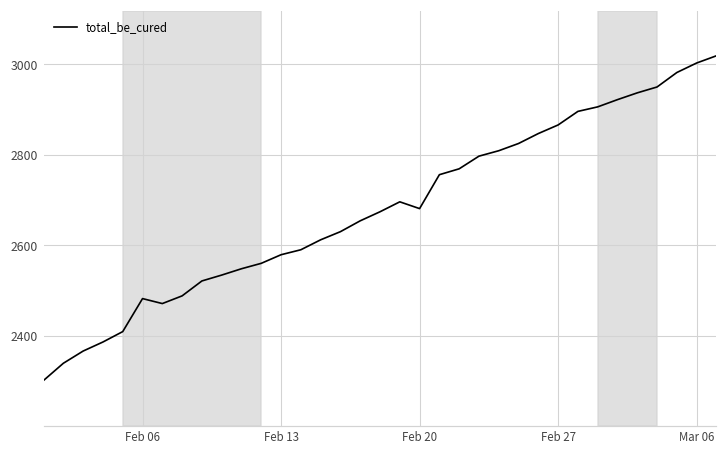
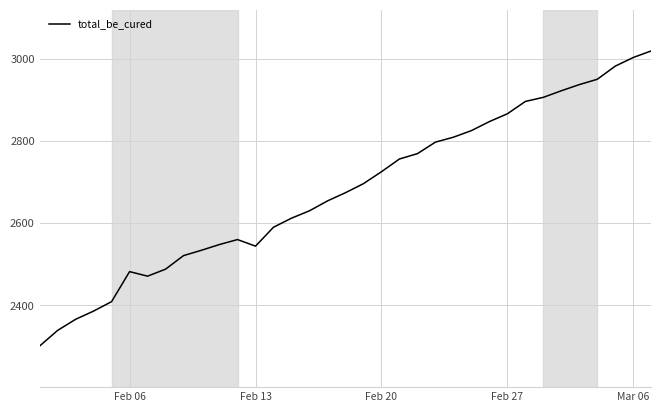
  {
    "Feb 06": 2480,
-   "Feb 13": 2580,
-   "Feb 20": 2680,
+   "Feb 13": 2540,
+   "Feb 20": 2730,
    "Feb 27": 2870,
    "Mar 06": 3000
  }
